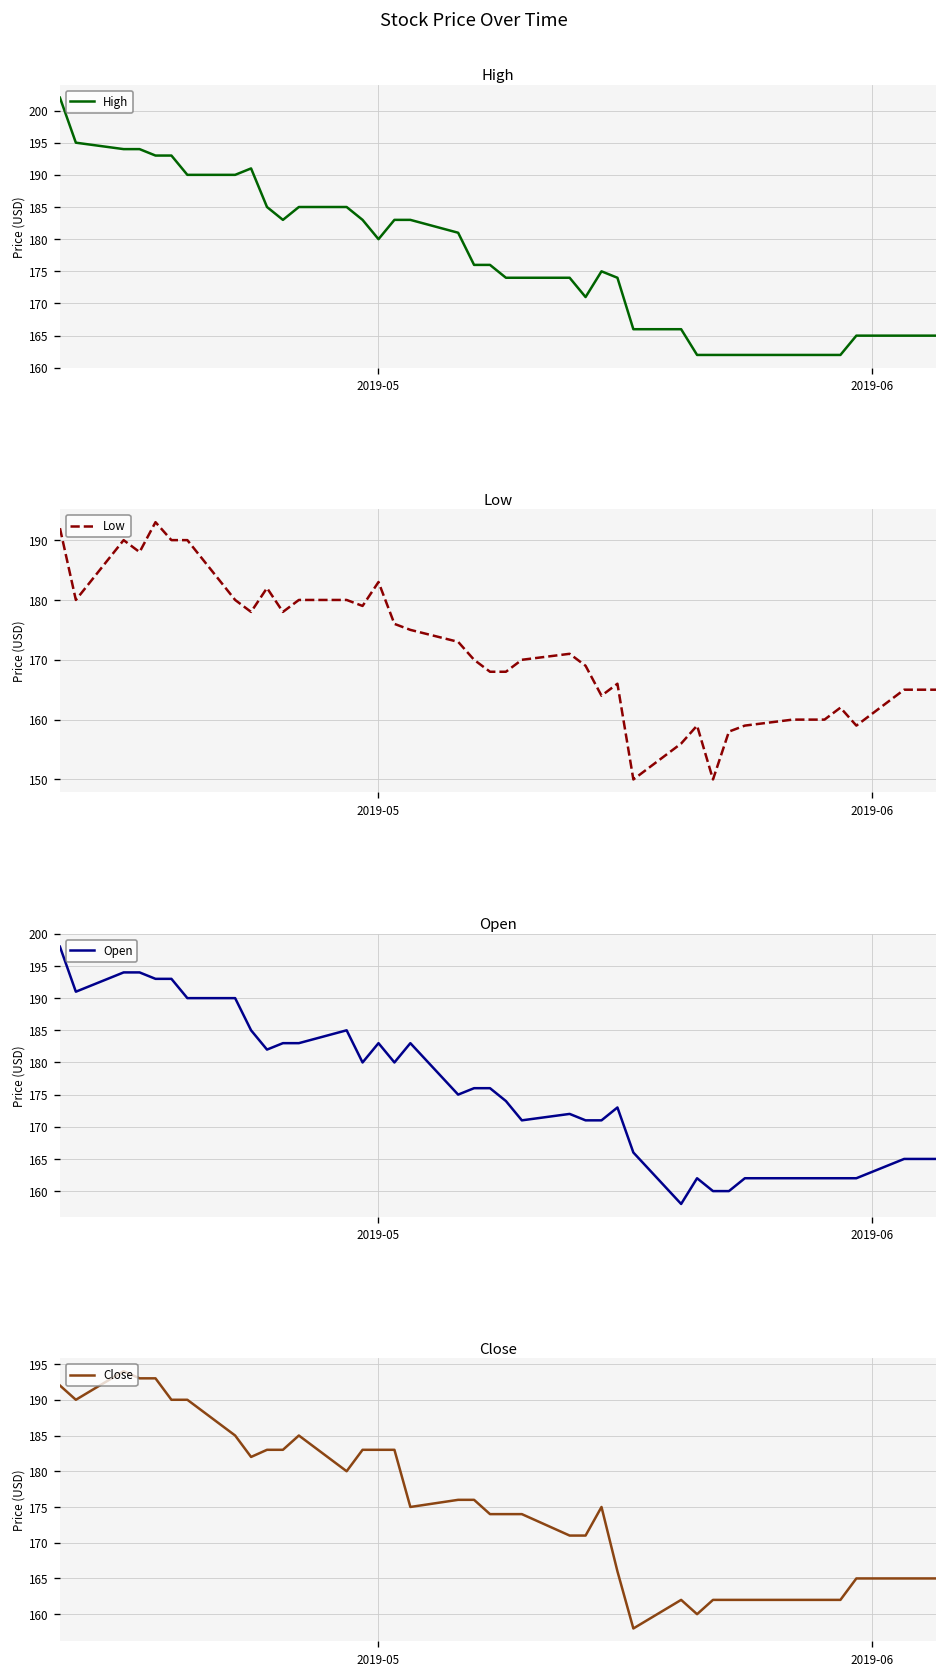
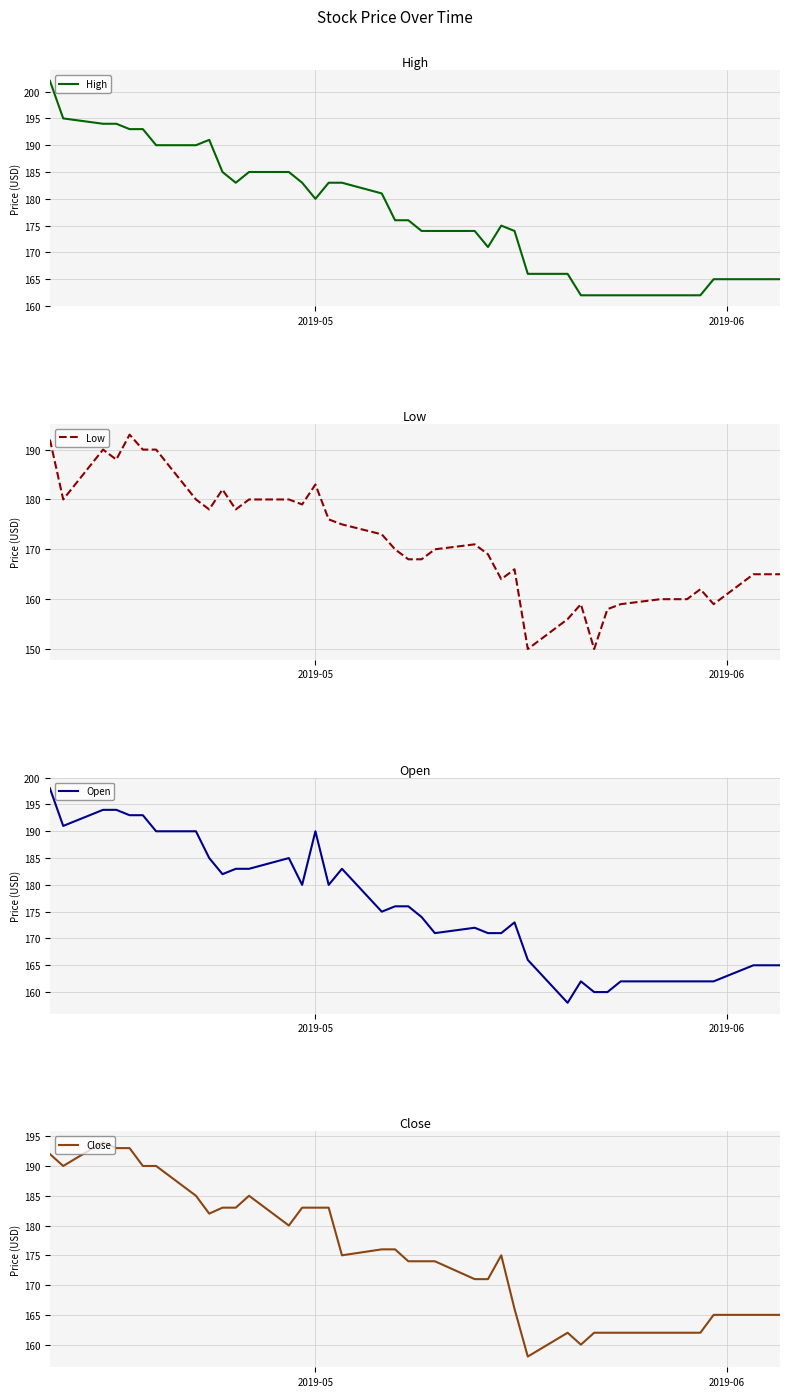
  {
    "High": {
      "2019-05": 180
    },
    "Low": {
      "2019-05": 183
    },
    "Open": {
-     "2019-05": 183
+     "2019-05": 190
    },
    "Close": {
      "2019-05": 183
    }
  }
